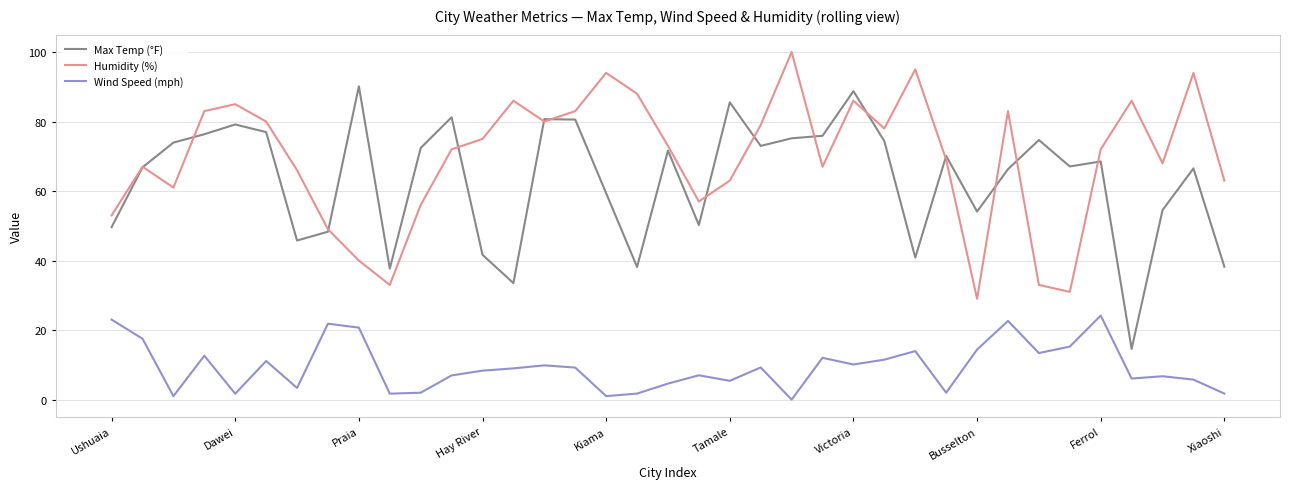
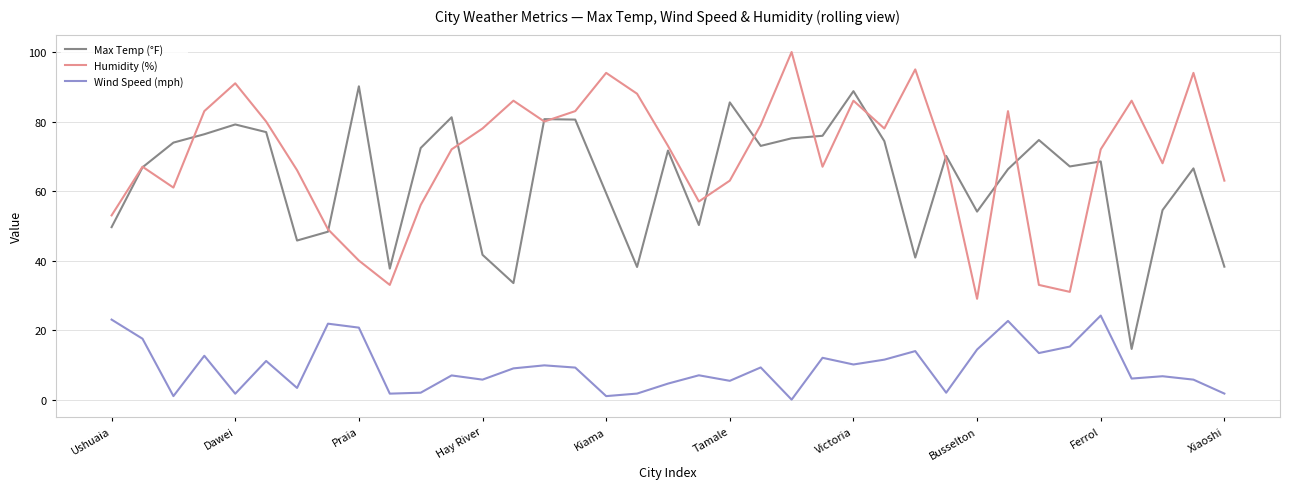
  {
    "Max Temp (°F)": {
      "Ushuaia": 50,
      "Dawei": 79,
      "Praia": 90,
      "Hay River": 42,
      "Kiama": 59,
      "Tamale": 86,
      "Victoria": 89,
      "Busselton": 54,
      "Ferrol": 69,
      "Xiaoshi": 38
    },
    "Humidity (%)": {
      "Ushuaia": 53,
-     "Dawei": 85,
+     "Dawei": 91,
      "Praia": 40,
-     "Hay River": 75,
+     "Hay River": 78,
      "Kiama": 94,
      "Tamale": 63,
      "Victoria": 86,
      "Busselton": 29,
      "Ferrol": 72,
      "Xiaoshi": 63
    },
    "Wind Speed (mph)": {
      "Ushuaia": 23,
      "Dawei": 2,
      "Praia": 21,
-     "Hay River": 8,
+     "Hay River": 6,
      "Kiama": 1,
      "Tamale": 5,
      "Victoria": 10,
      "Busselton": 14,
      "Ferrol": 24,
      "Xiaoshi": 2
    }
  }
